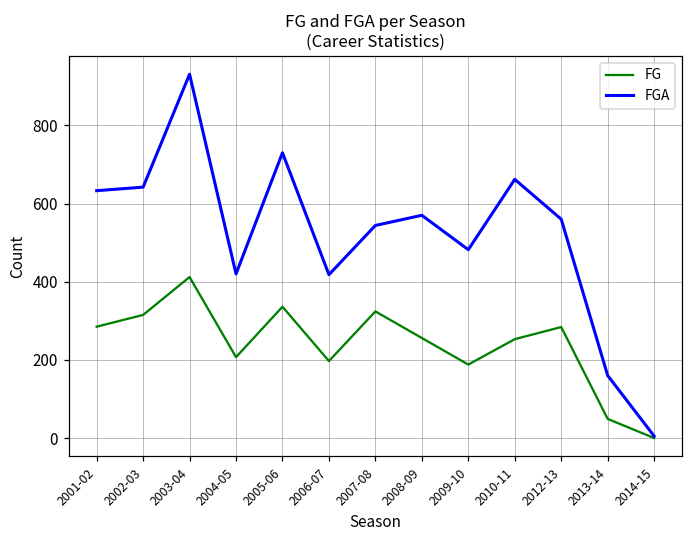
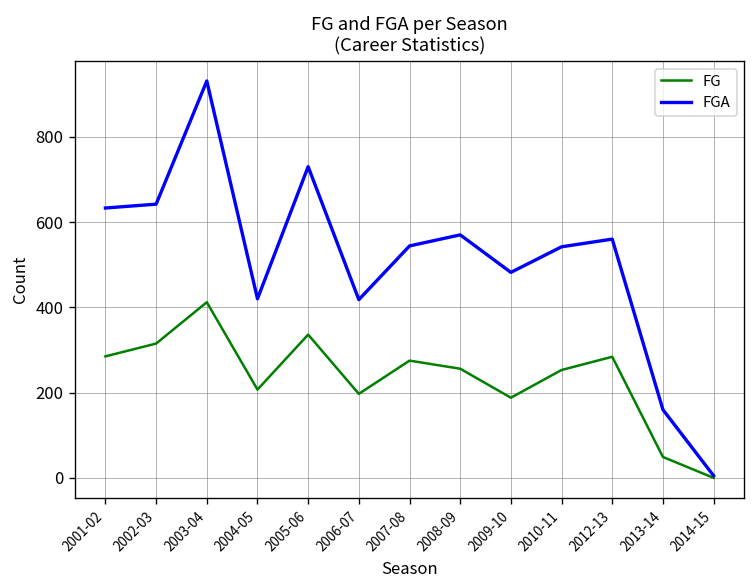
  {
    "FG": {
      "2001-02": 290,
      "2002-03": 320,
      "2003-04": 410,
      "2004-05": 210,
      "2005-06": 340,
      "2006-07": 200,
-     "2007-08": 320,
+     "2007-08": 280,
      "2008-09": 260,
      "2009-10": 190,
      "2010-11": 250,
      "2012-13": 280,
      "2013-14": 50
    },
    "FGA": {
      "2001-02": 630,
      "2002-03": 640,
      "2003-04": 930,
      "2004-05": 420,
      "2005-06": 730,
      "2006-07": 420,
      "2007-08": 540,
      "2008-09": 570,
      "2009-10": 480,
-     "2010-11": 660,
+     "2010-11": 540,
      "2012-13": 560,
      "2013-14": 160
    }
  }
